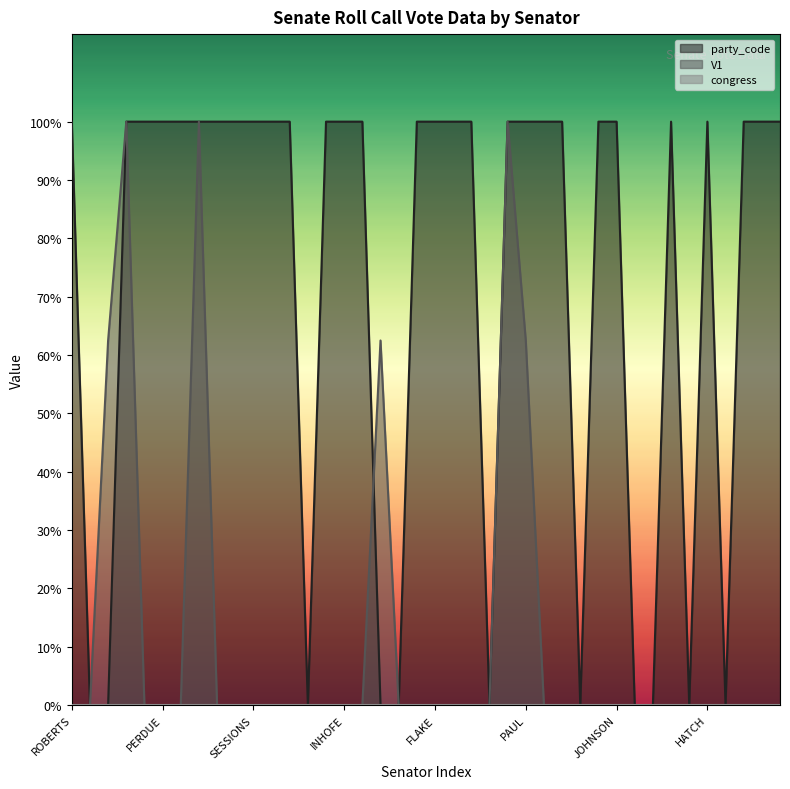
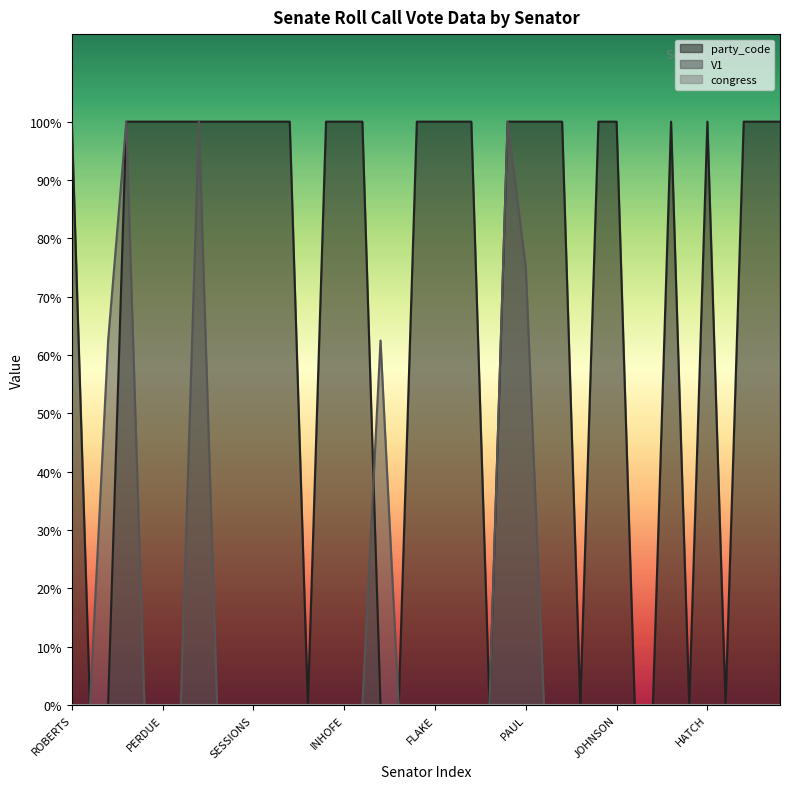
  {
    "party_code": {
      "ROBERTS": "100%",
      "PERDUE": "100%",
      "SESSIONS": "100%",
      "INHOFE": "100%",
      "FLAKE": "100%",
      "PAUL": "100%",
      "JOHNSON": "100%",
      "HATCH": "100%"
    },
    "V1": {
-     "PAUL": "62%"
+     "PAUL": "75%"
    },
    "congress": {
      "PAUL": "0%"
    }
  }
